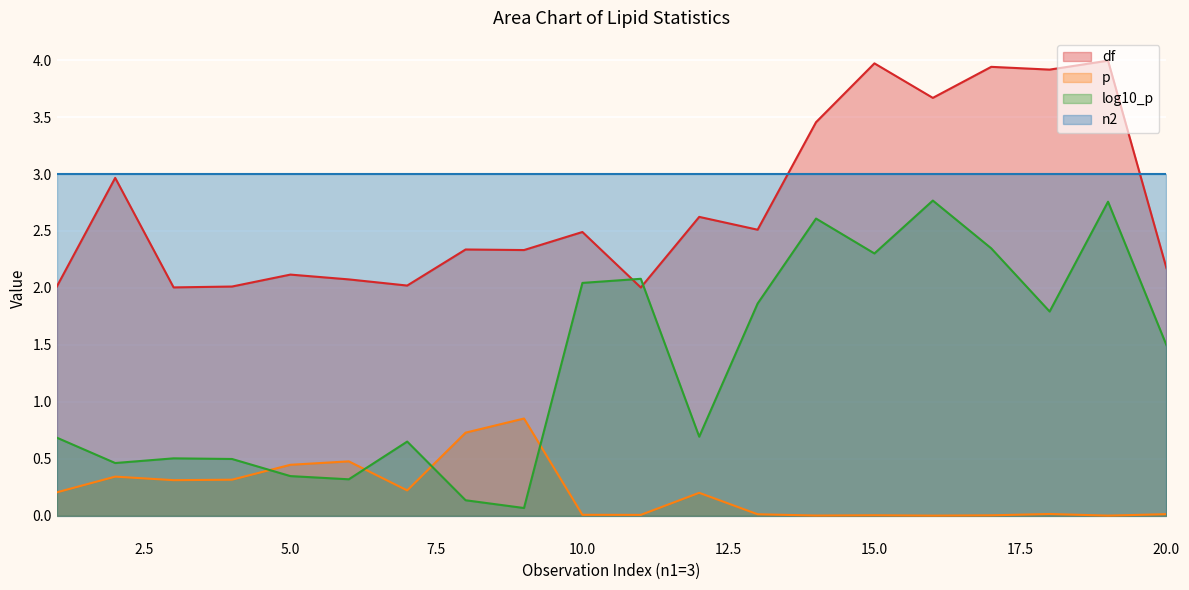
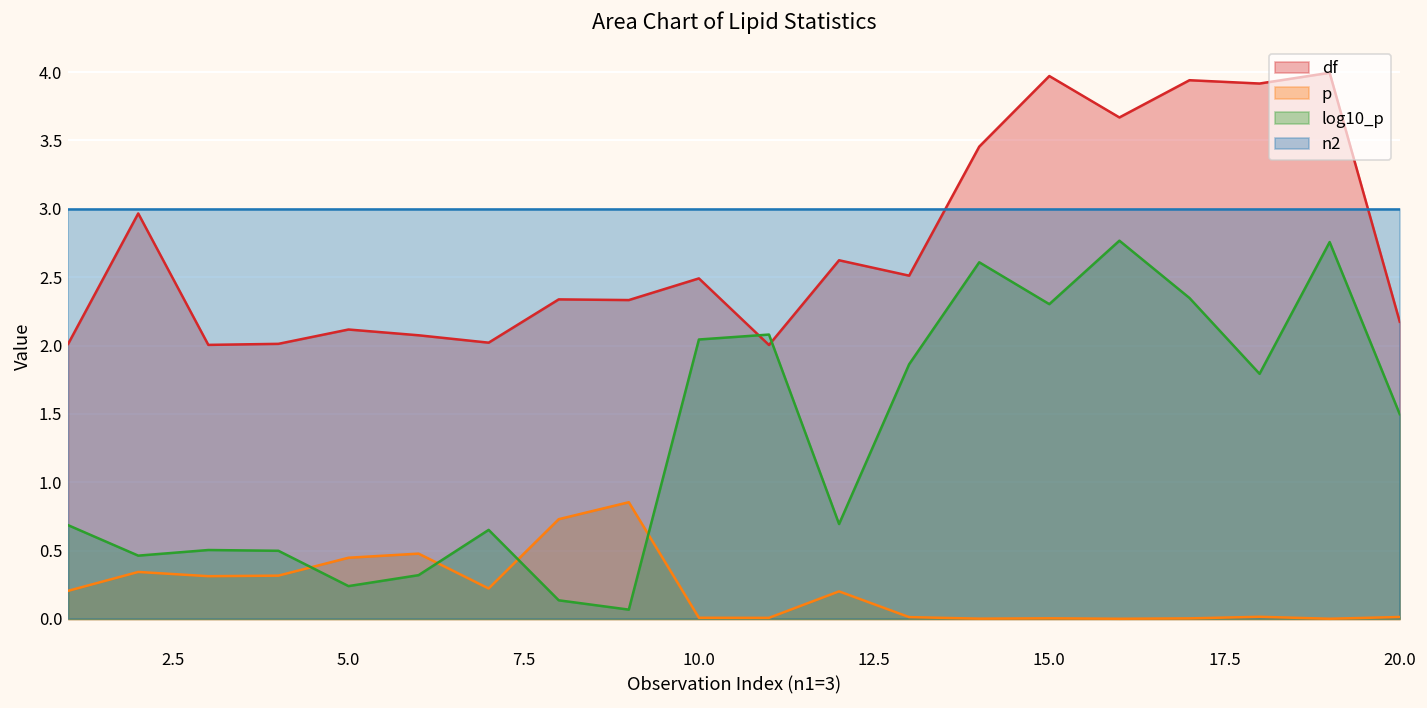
  {
    "log10_p": {
-     "5.0": 0.35,
+     "5.0": 0.24,
      "10.0": 2.04,
      "15.0": 2.30,
      "20.0": 1.50
    },
    "n2": {
      "5.0": 3.00,
      "10.0": 3.00,
      "15.0": 3.00,
      "20.0": 3.00
    }
  }
